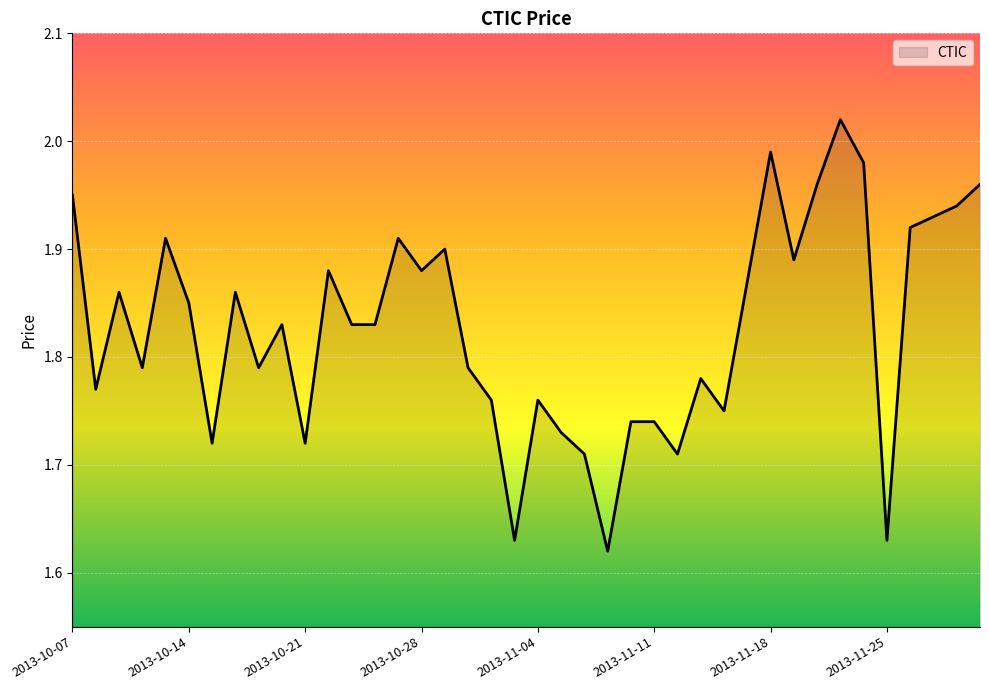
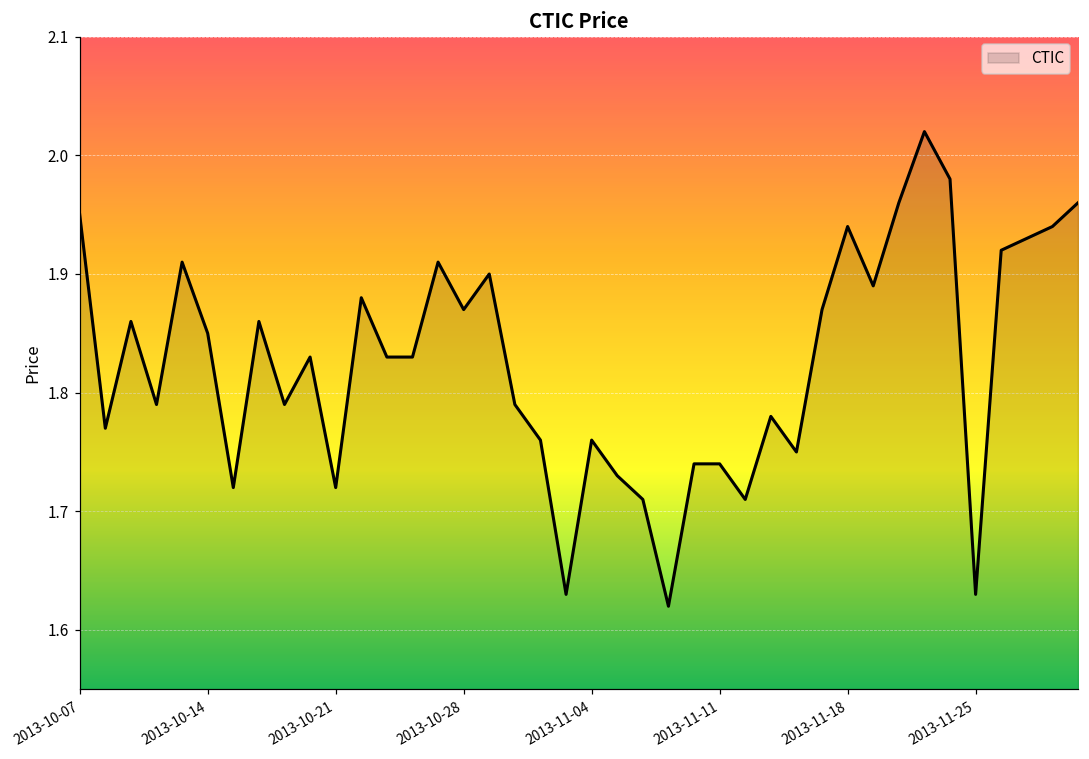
  {
    "2013-10-07": 1.95,
    "2013-10-14": 1.85,
    "2013-10-21": 1.72,
-   "2013-10-28": 1.88,
+   "2013-10-28": 1.87,
    "2013-11-04": 1.76,
    "2013-11-11": 1.74,
-   "2013-11-18": 1.99,
+   "2013-11-18": 1.94,
    "2013-11-25": 1.63
  }
